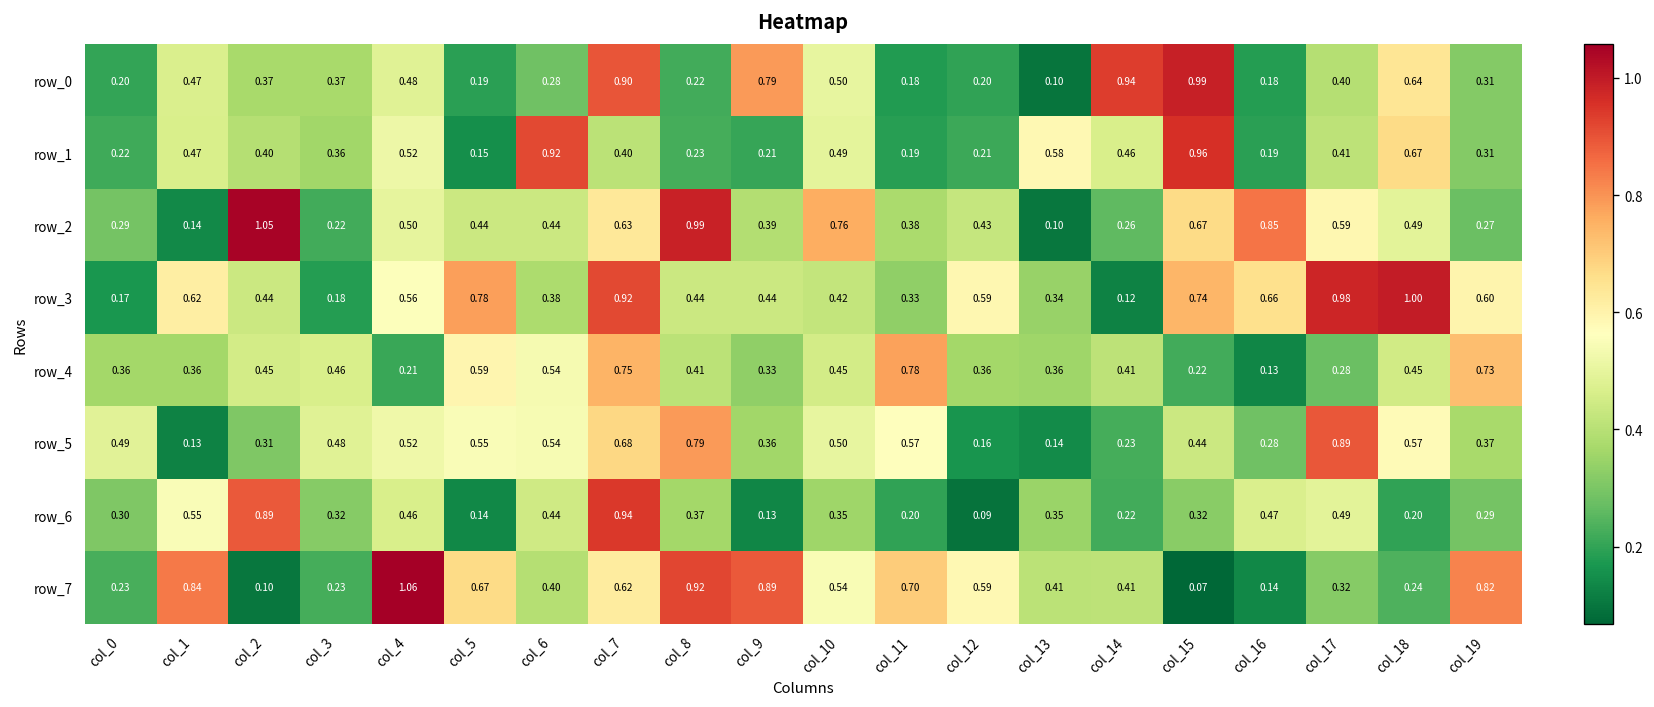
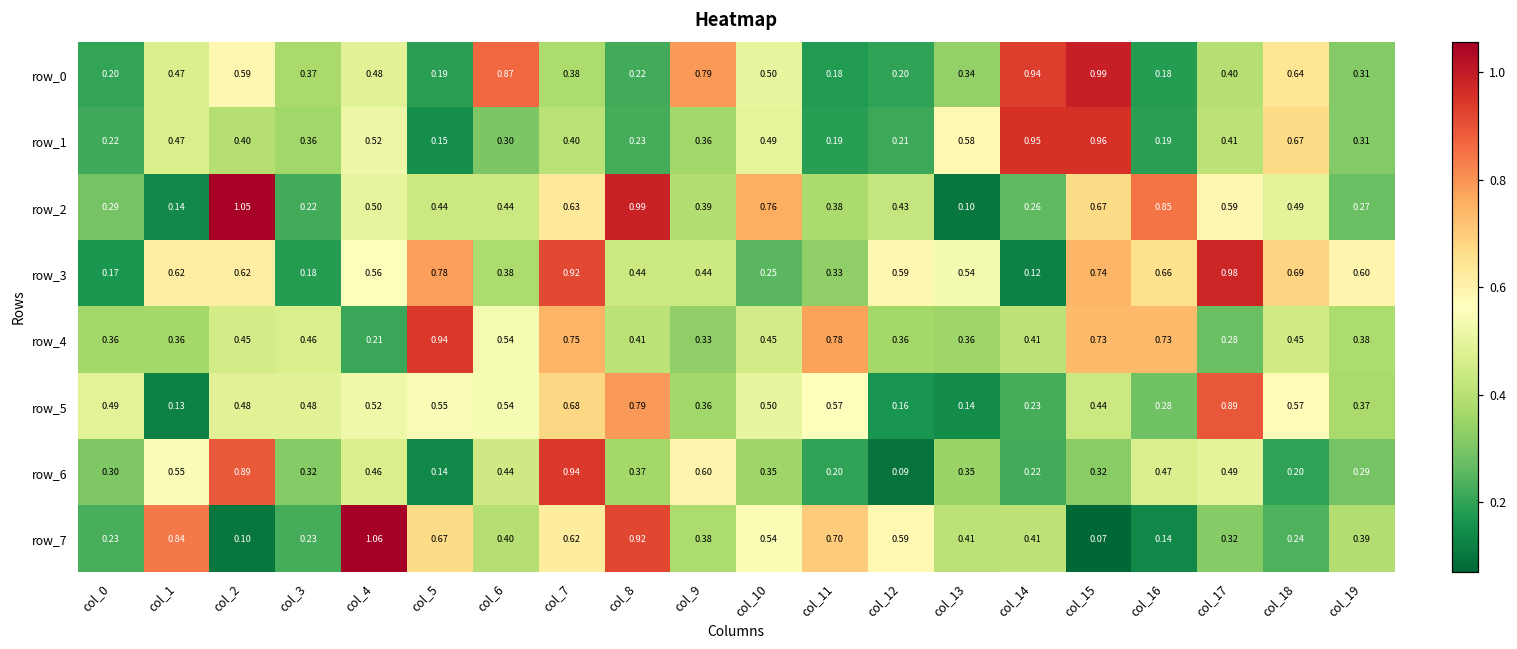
  {
    "row_0": {
      "col_0": 0.20,
      "col_1": 0.47,
-     "col_2": 0.37,
+     "col_2": 0.59,
      "col_3": 0.37,
      "col_4": 0.48,
      "col_5": 0.19,
-     "col_6": 0.28,
-     "col_7": 0.90,
+     "col_6": 0.87,
+     "col_7": 0.38,
      "col_8": 0.22,
      "col_9": 0.79,
      "col_10": 0.50,
      "col_11": 0.18,
      "col_12": 0.20,
-     "col_13": 0.10,
+     "col_13": 0.34,
      "col_14": 0.94,
      "col_15": 0.99,
      "col_16": 0.18,
      "col_17": 0.40,
      "col_18": 0.64,
      "col_19": 0.31
    },
    "row_1": {
      "col_0": 0.22,
      "col_1": 0.47,
      "col_2": 0.40,
      "col_3": 0.36,
      "col_4": 0.52,
      "col_5": 0.15,
-     "col_6": 0.92,
+     "col_6": 0.30,
      "col_7": 0.40,
      "col_8": 0.23,
-     "col_9": 0.21,
+     "col_9": 0.36,
      "col_10": 0.49,
      "col_11": 0.19,
      "col_12": 0.21,
      "col_13": 0.58,
-     "col_14": 0.46,
+     "col_14": 0.95,
      "col_15": 0.96,
      "col_16": 0.19,
      "col_17": 0.41,
      "col_18": 0.67,
      "col_19": 0.31
    },
    "row_2": {
      "col_0": 0.29,
      "col_1": 0.14,
      "col_2": 1.05,
      "col_3": 0.22,
      "col_4": 0.50,
      "col_5": 0.44,
      "col_6": 0.44,
      "col_7": 0.63,
      "col_8": 0.99,
      "col_9": 0.39,
      "col_10": 0.76,
      "col_11": 0.38,
      "col_12": 0.43,
      "col_13": 0.10,
      "col_14": 0.26,
      "col_15": 0.67,
      "col_16": 0.85,
      "col_17": 0.59,
      "col_18": 0.49,
      "col_19": 0.27
    },
    "row_3": {
      "col_0": 0.17,
      "col_1": 0.62,
-     "col_2": 0.44,
+     "col_2": 0.62,
      "col_3": 0.18,
      "col_4": 0.56,
      "col_5": 0.78,
      "col_6": 0.38,
      "col_7": 0.92,
      "col_8": 0.44,
      "col_9": 0.44,
-     "col_10": 0.42,
+     "col_10": 0.25,
      "col_11": 0.33,
      "col_12": 0.59,
-     "col_13": 0.34,
+     "col_13": 0.54,
      "col_14": 0.12,
      "col_15": 0.74,
      "col_16": 0.66,
      "col_17": 0.98,
-     "col_18": 1.00,
+     "col_18": 0.69,
      "col_19": 0.60
    },
    "row_4": {
      "col_0": 0.36,
      "col_1": 0.36,
      "col_2": 0.45,
      "col_3": 0.46,
      "col_4": 0.21,
-     "col_5": 0.59,
+     "col_5": 0.94,
      "col_6": 0.54,
      "col_7": 0.75,
      "col_8": 0.41,
      "col_9": 0.33,
      "col_10": 0.45,
      "col_11": 0.78,
      "col_12": 0.36,
      "col_13": 0.36,
      "col_14": 0.41,
-     "col_15": 0.22,
-     "col_16": 0.13,
+     "col_15": 0.73,
+     "col_16": 0.73,
      "col_17": 0.28,
      "col_18": 0.45,
-     "col_19": 0.73
+     "col_19": 0.38
    },
    "row_5": {
      "col_0": 0.49,
      "col_1": 0.13,
-     "col_2": 0.31,
+     "col_2": 0.48,
      "col_3": 0.48,
      "col_4": 0.52,
      "col_5": 0.55,
      "col_6": 0.54,
      "col_7": 0.68,
      "col_8": 0.79,
      "col_9": 0.36,
      "col_10": 0.50,
      "col_11": 0.57,
      "col_12": 0.16,
      "col_13": 0.14,
      "col_14": 0.23,
      "col_15": 0.44,
      "col_16": 0.28,
      "col_17": 0.89,
      "col_18": 0.57,
      "col_19": 0.37
    },
    "row_6": {
      "col_0": 0.30,
      "col_1": 0.55,
      "col_2": 0.89,
      "col_3": 0.32,
      "col_4": 0.46,
      "col_5": 0.14,
      "col_6": 0.44,
      "col_7": 0.94,
      "col_8": 0.37,
-     "col_9": 0.13,
+     "col_9": 0.60,
      "col_10": 0.35,
      "col_11": 0.20,
      "col_12": 0.09,
      "col_13": 0.35,
      "col_14": 0.22,
      "col_15": 0.32,
      "col_16": 0.47,
      "col_17": 0.49,
      "col_18": 0.20,
      "col_19": 0.29
    },
    "row_7": {
      "col_0": 0.23,
      "col_1": 0.84,
      "col_2": 0.10,
      "col_3": 0.23,
      "col_4": 1.06,
      "col_5": 0.67,
      "col_6": 0.40,
      "col_7": 0.62,
      "col_8": 0.92,
-     "col_9": 0.89,
+     "col_9": 0.38,
      "col_10": 0.54,
      "col_11": 0.70,
      "col_12": 0.59,
      "col_13": 0.41,
      "col_14": 0.41,
      "col_15": 0.07,
      "col_16": 0.14,
      "col_17": 0.32,
      "col_18": 0.24,
-     "col_19": 0.82
+     "col_19": 0.39
    }
  }
